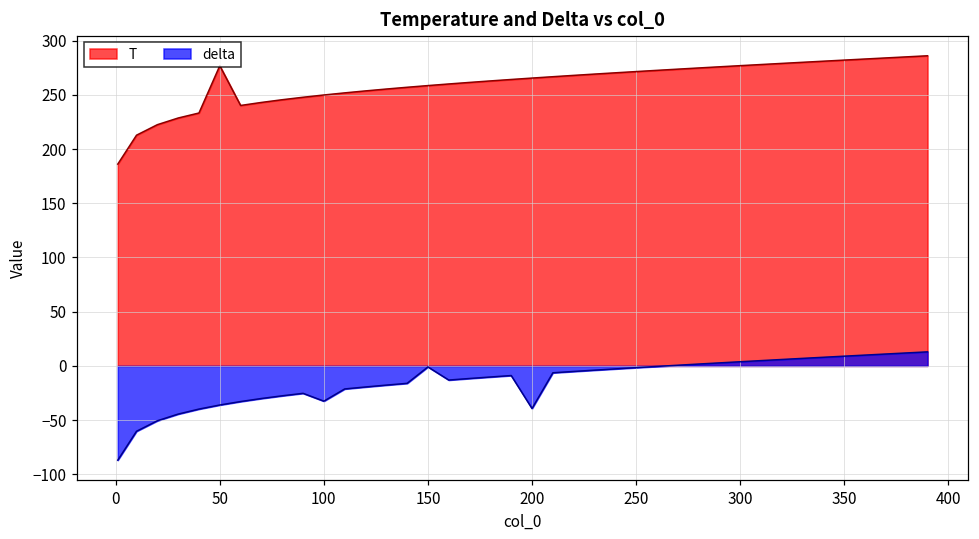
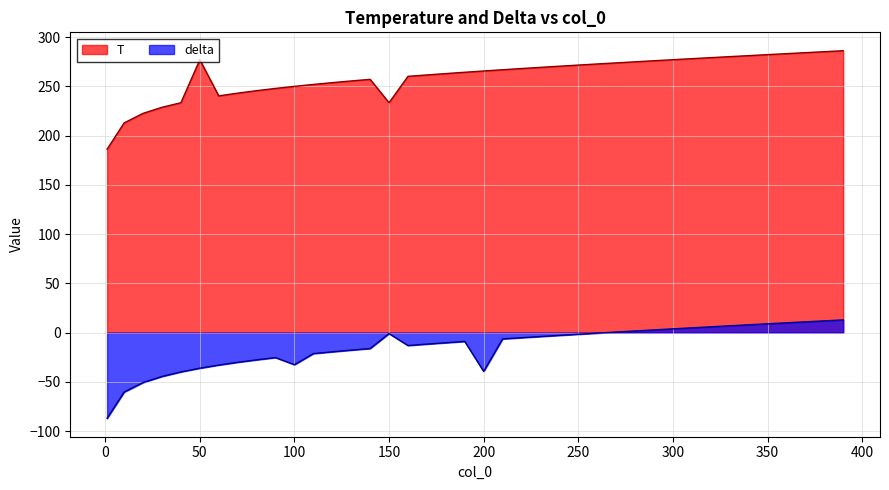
  {
    "T": {
      "100": 250,
-     "150": 260,
+     "150": 230,
      "200": 270,
      "250": 270,
      "300": 280,
      "350": 280
    }
  }
